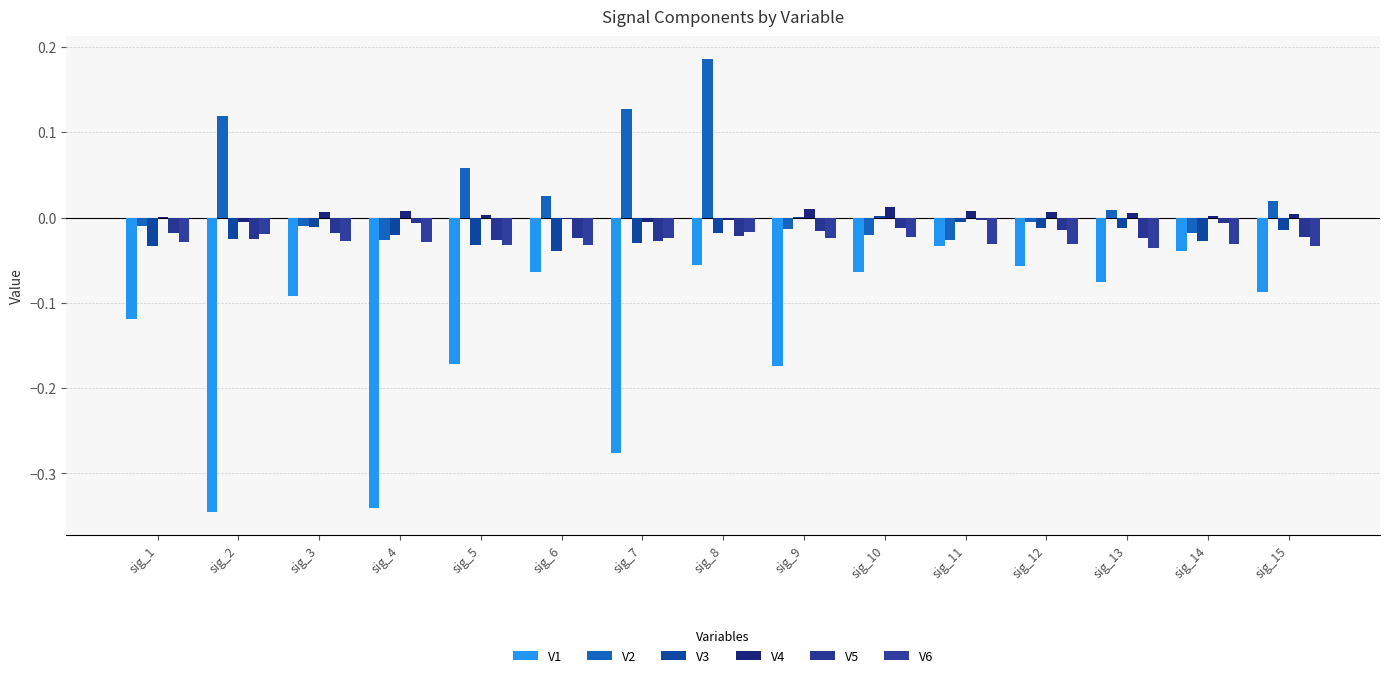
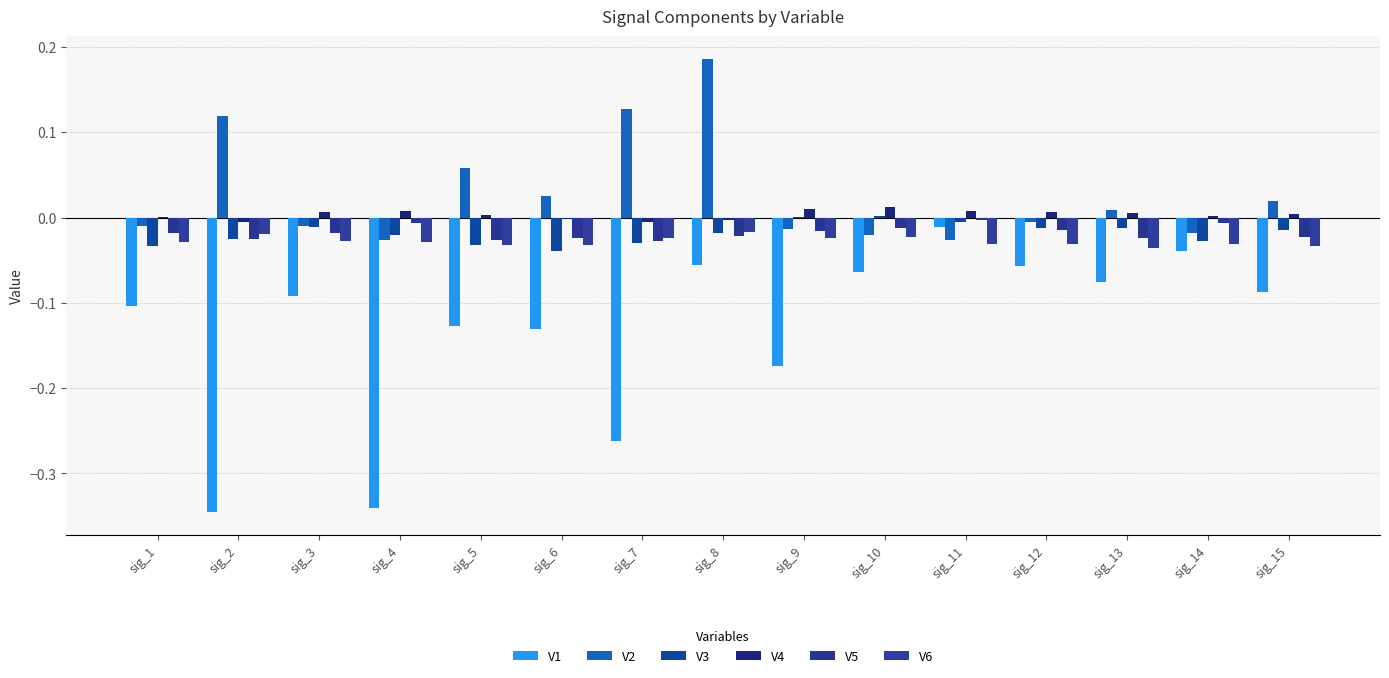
  {
    "V1": {
-     "sig_1": -0.12,
+     "sig_1": -0.10,
      "sig_2": -0.35,
      "sig_3": -0.09,
      "sig_4": -0.34,
-     "sig_5": -0.17,
-     "sig_6": -0.06,
-     "sig_7": -0.28,
+     "sig_5": -0.13,
+     "sig_6": -0.13,
+     "sig_7": -0.26,
      "sig_8": -0.06,
      "sig_9": -0.17,
      "sig_10": -0.06,
-     "sig_11": -0.03,
+     "sig_11": -0.01,
      "sig_12": -0.06,
      "sig_13": -0.08,
      "sig_14": -0.04,
      "sig_15": -0.09
    }
  }
